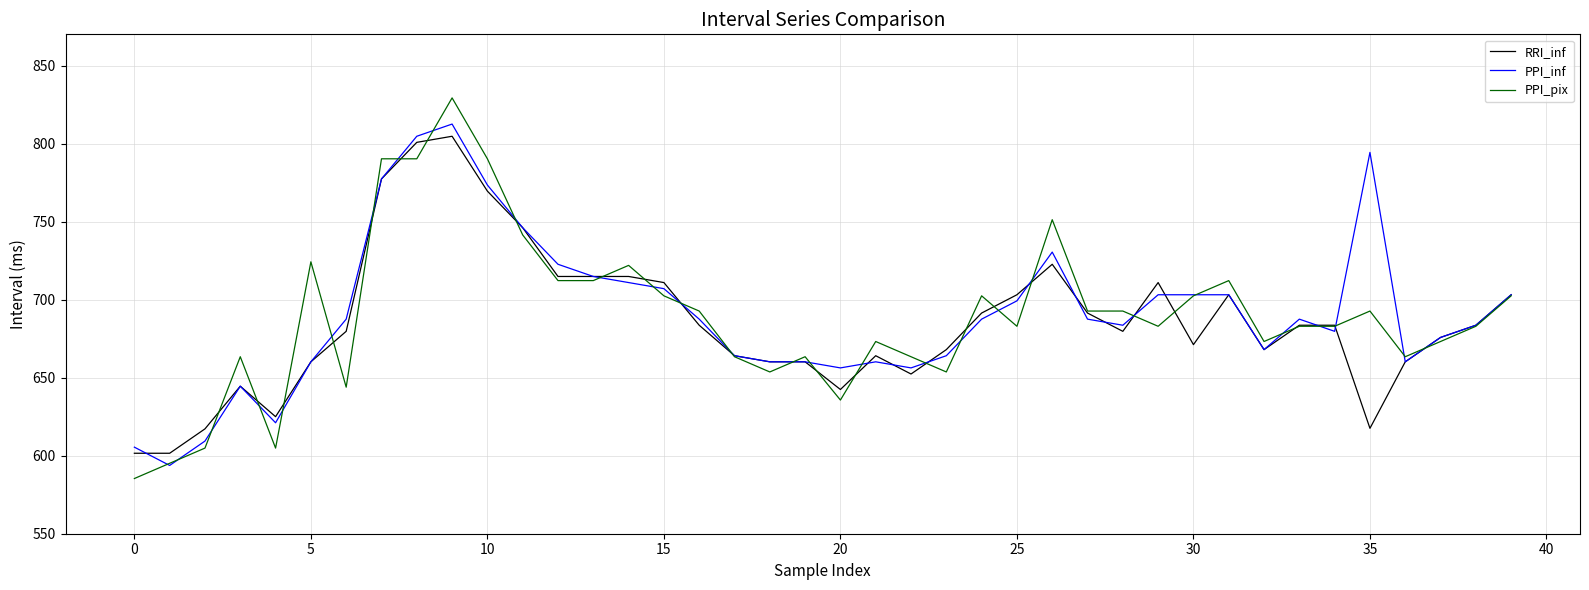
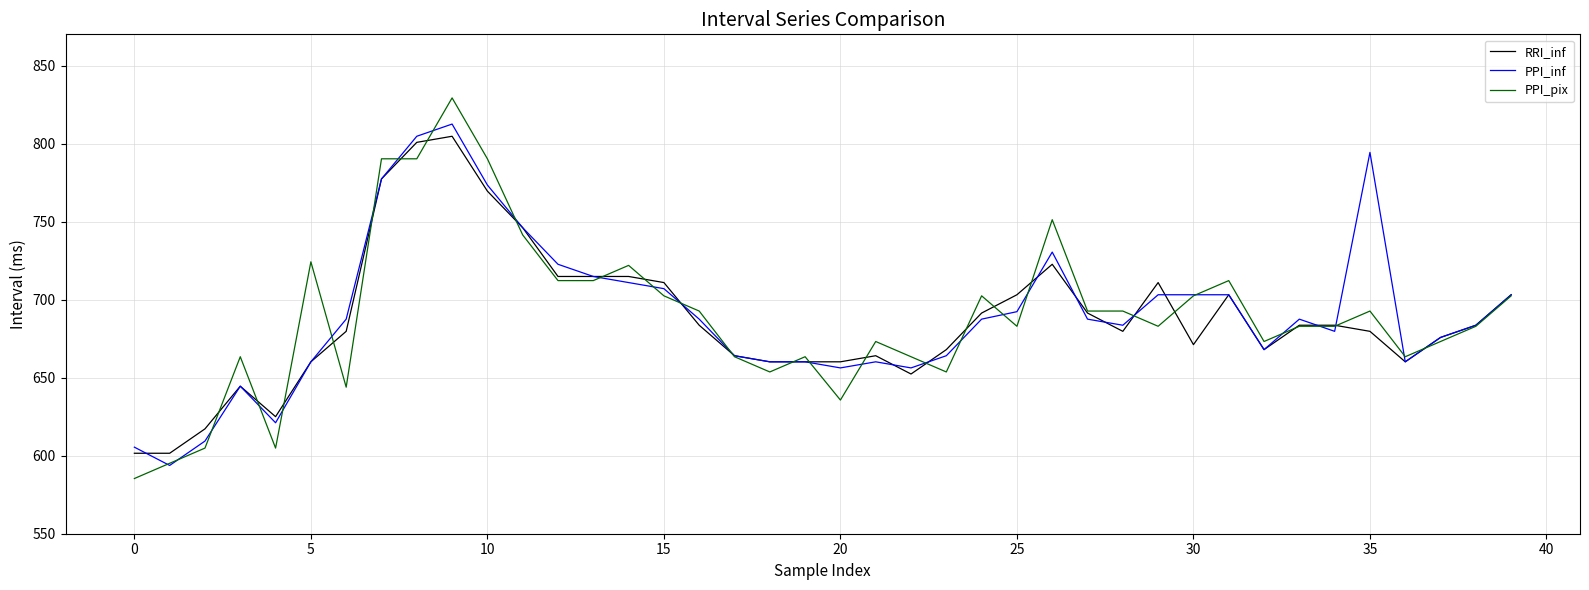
  {
    "RRI_inf": {
      "0": 602,
      "10": 770,
      "15": 711,
-     "20": 642,
+     "20": 660,
      "25": 703,
      "30": 671,
-     "35": 618
+     "35": 680
    },
    "PPI_inf": {
      "0": 605,
      "10": 773,
      "15": 707,
      "20": 656,
-     "25": 699,
+     "25": 692,
      "35": 794
    },
    "PPI_pix": {
      "0": 585,
      "5": 724,
      "10": 790,
      "15": 702,
      "20": 636,
      "25": 683,
      "35": 693
    }
  }
